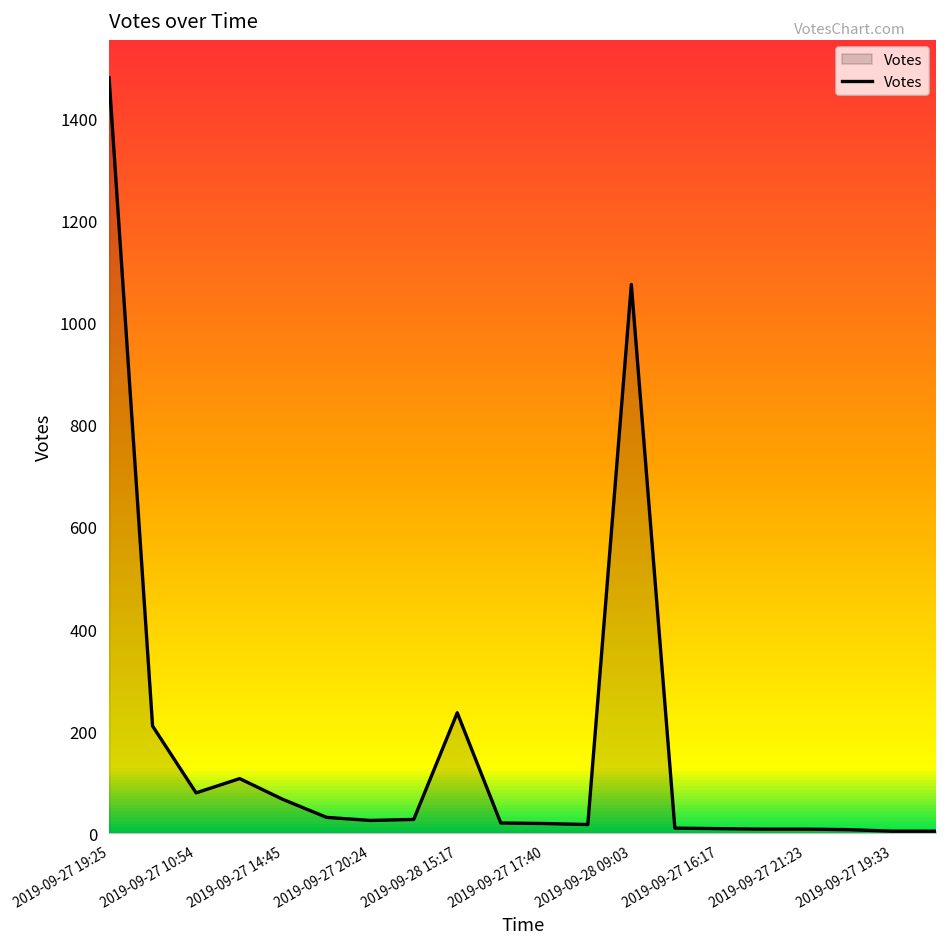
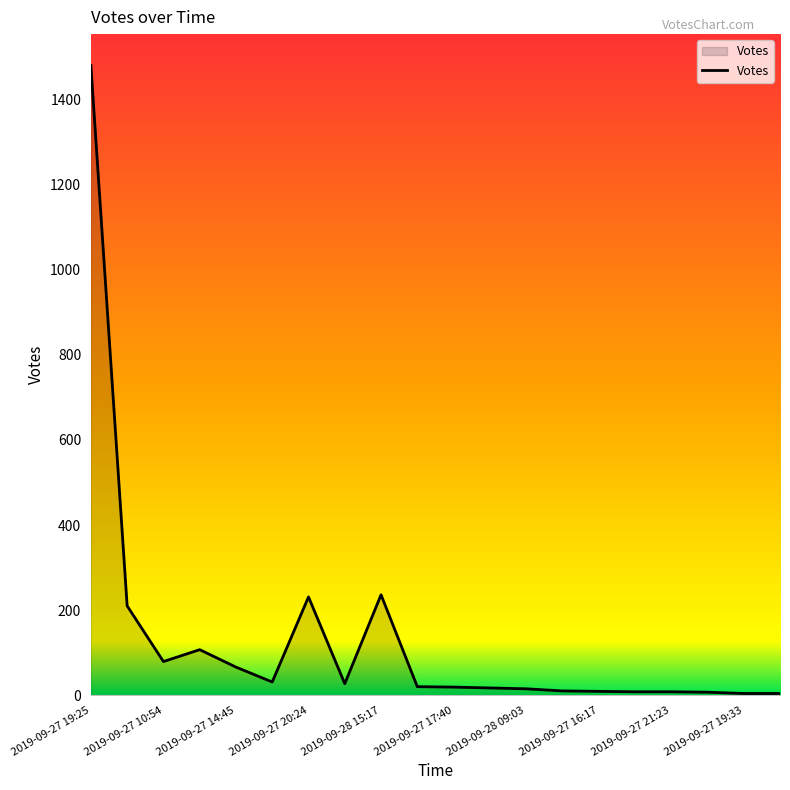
  {
    "2019-09-27 19:25": 1480,
    "2019-09-27 10:54": 80,
    "2019-09-27 14:45": 70,
-   "2019-09-27 20:24": 30,
+   "2019-09-27 20:24": 230,
    "2019-09-28 15:17": 240,
    "2019-09-27 17:40": 20,
-   "2019-09-28 09:03": 1080,
+   "2019-09-28 09:03": 20,
    "2019-09-27 16:17": 10,
    "2019-09-27 21:23": 10,
    "2019-09-27 19:33": 0
  }
